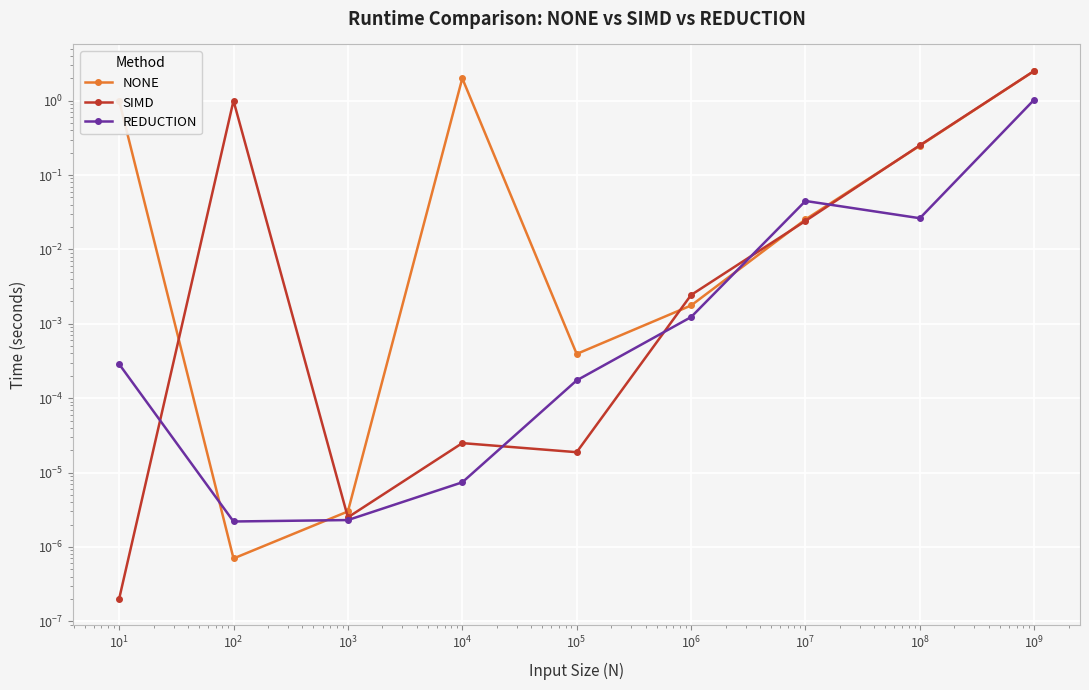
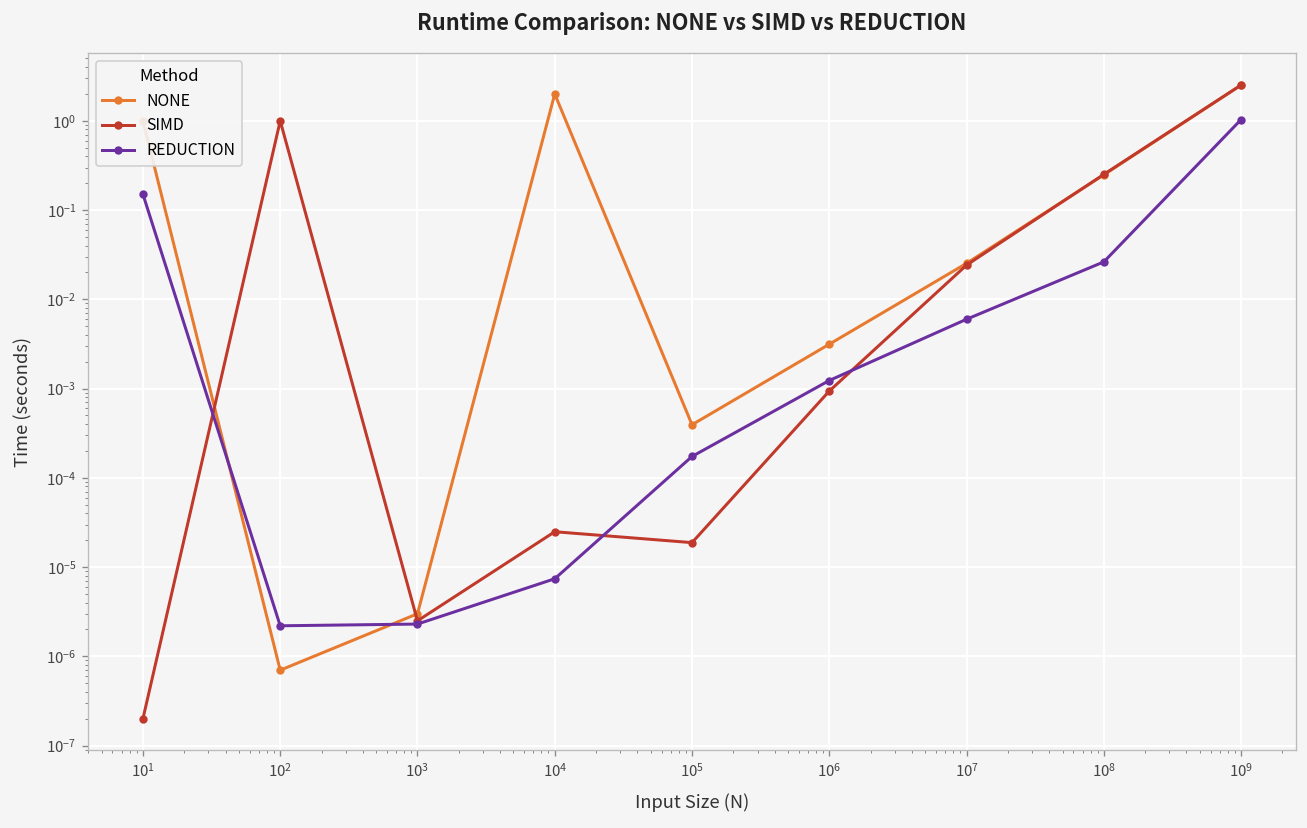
  {
    "NONE": {
      "10^2": 0.0000007,
      "10^3": 0.0000030,
      "10^4": 2.0,
      "10^5": 0.0004,
-     "10^6": 0.0018
+     "10^6": 0.0031
    },
    "SIMD": {
      "10^1": 0.00000020,
      "10^2": 1.0,
      "10^3": 0.0000025,
      "10^4": 0.000025,
      "10^5": 0.000019,
-     "10^6": 0.0024
+     "10^6": 0.0009
    },
    "REDUCTION": {
-     "10^1": 0.00029,
+     "10^1": 0.15,
      "10^2": 0.0000022,
      "10^3": 0.0000023,
      "10^4": 0.000007,
      "10^5": 0.00017,
      "10^6": 0.0012,
-     "10^7": 0.04,
+     "10^7": 0.006,
      "10^8": 0.026,
      "10^9": 1.0
    }
  }
